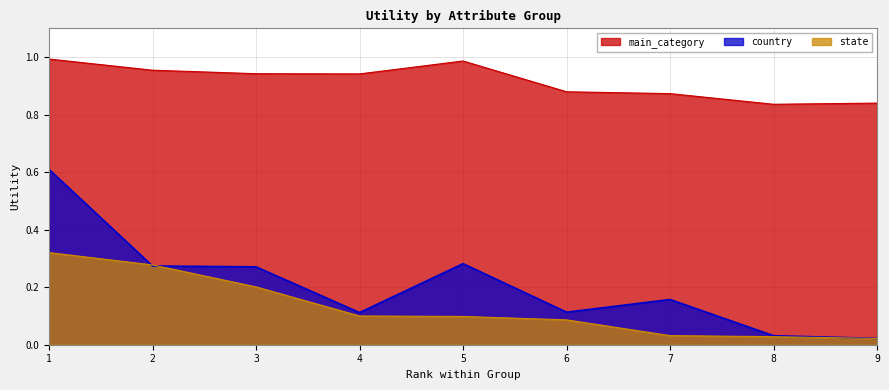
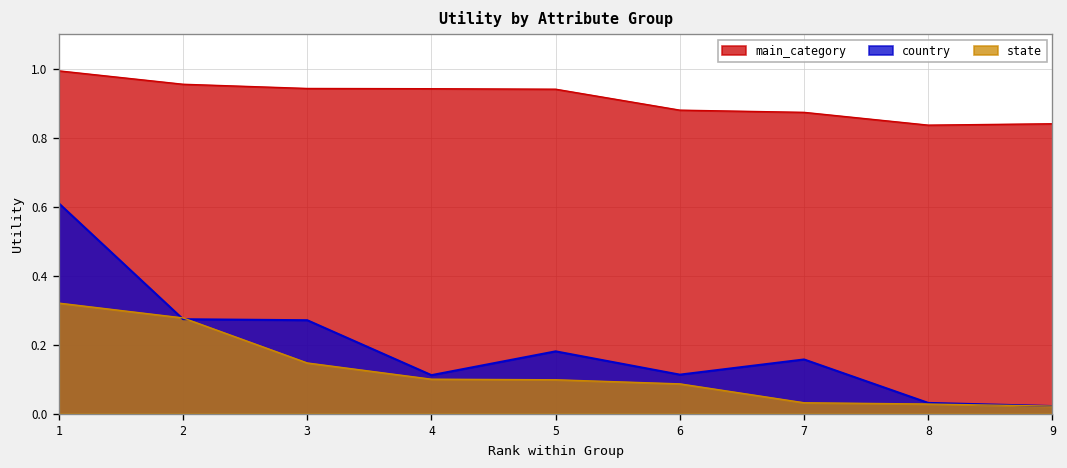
  {
    "main_category": {
      "1": 0.99,
      "2": 0.95,
      "3": 0.94,
      "4": 0.94,
-     "5": 0.99,
+     "5": 0.94,
      "6": 0.88,
      "7": 0.87,
      "8": 0.84,
      "9": 0.84
    },
    "country": {
      "1": 0.61,
      "3": 0.27,
      "4": 0.11,
-     "5": 0.28,
+     "5": 0.18,
      "6": 0.11,
      "7": 0.16
    },
    "state": {
      "1": 0.32,
-     "3": 0.20,
+     "3": 0.15,
      "4": 0.10,
      "5": 0.10,
      "6": 0.09,
      "7": 0.03
    }
  }
